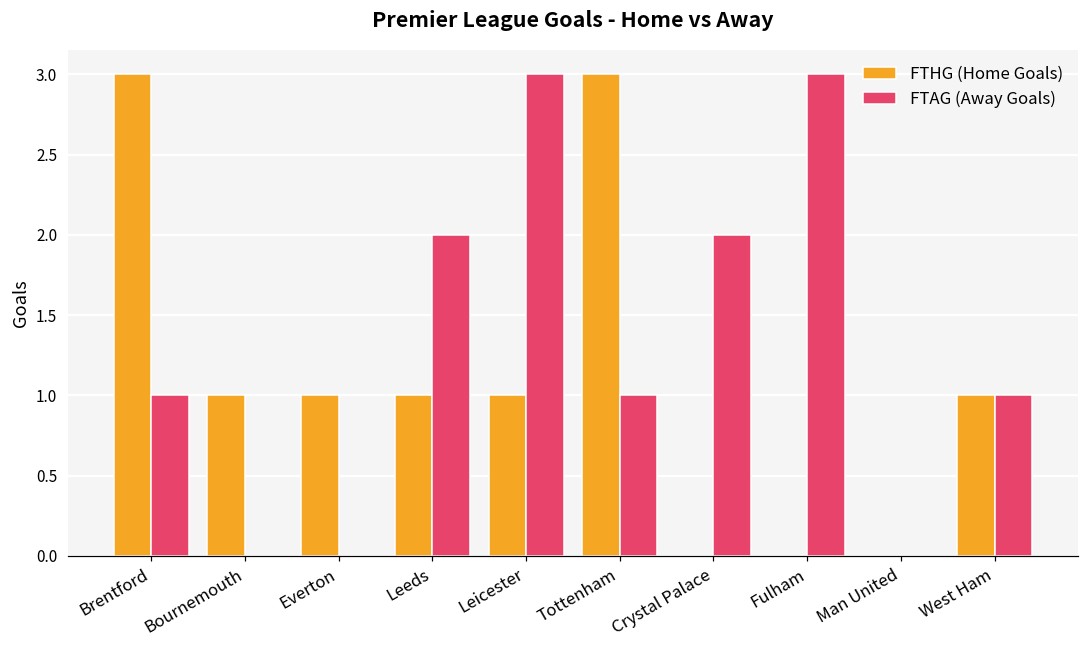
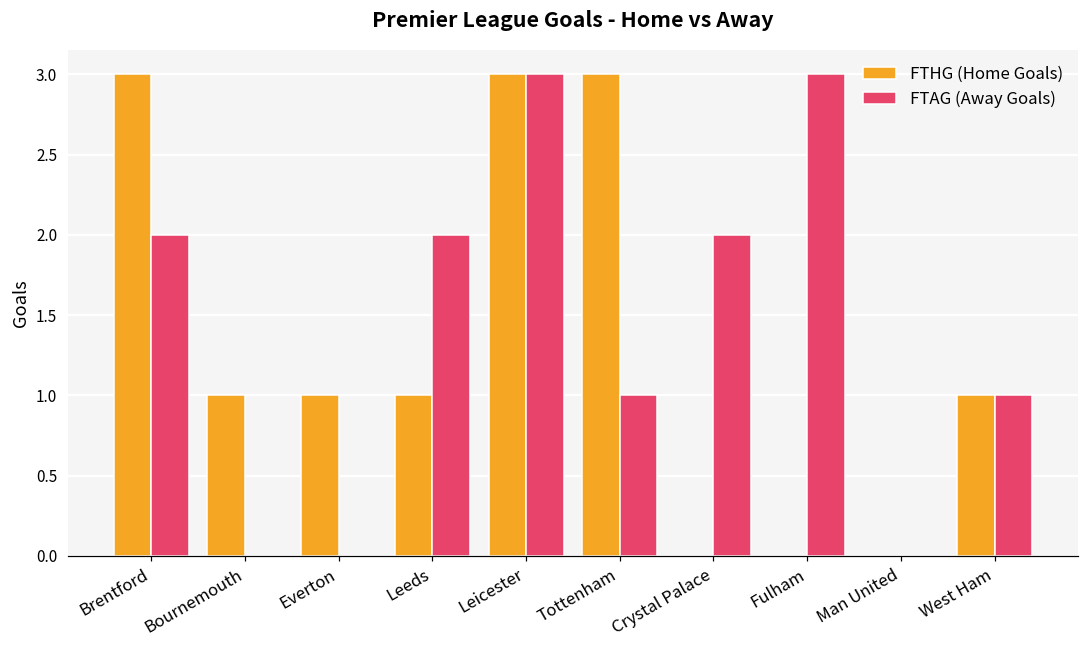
  {
    "FTHG (Home Goals)": {
      "Brentford": 3,
      "Bournemouth": 1,
      "Everton": 1,
      "Leeds": 1,
-     "Leicester": 1,
+     "Leicester": 3,
      "Tottenham": 3,
      "Crystal Palace": 0,
      "Fulham": 0,
      "Man United": 0,
      "West Ham": 1
    },
    "FTAG (Away Goals)": {
-     "Brentford": 1,
+     "Brentford": 2,
      "Bournemouth": 0,
      "Everton": 0,
      "Leeds": 2,
      "Leicester": 3,
      "Tottenham": 1,
      "Crystal Palace": 2,
      "Fulham": 3,
      "Man United": 0,
      "West Ham": 1
    }
  }
